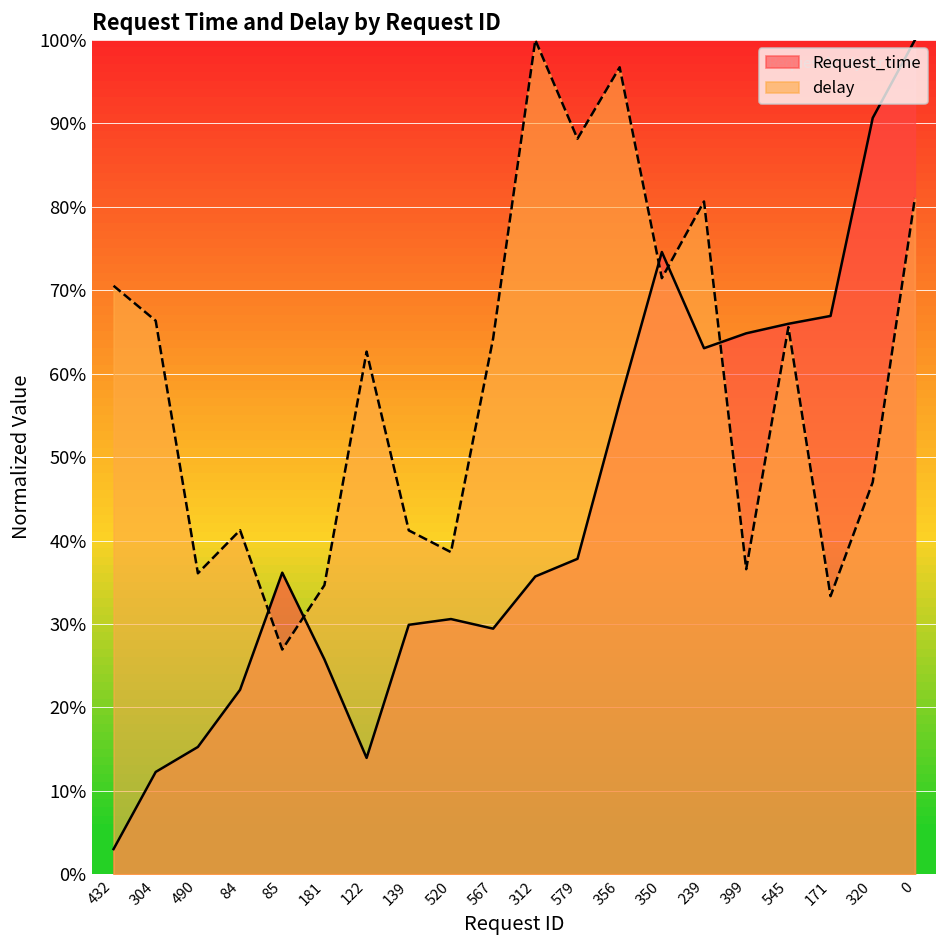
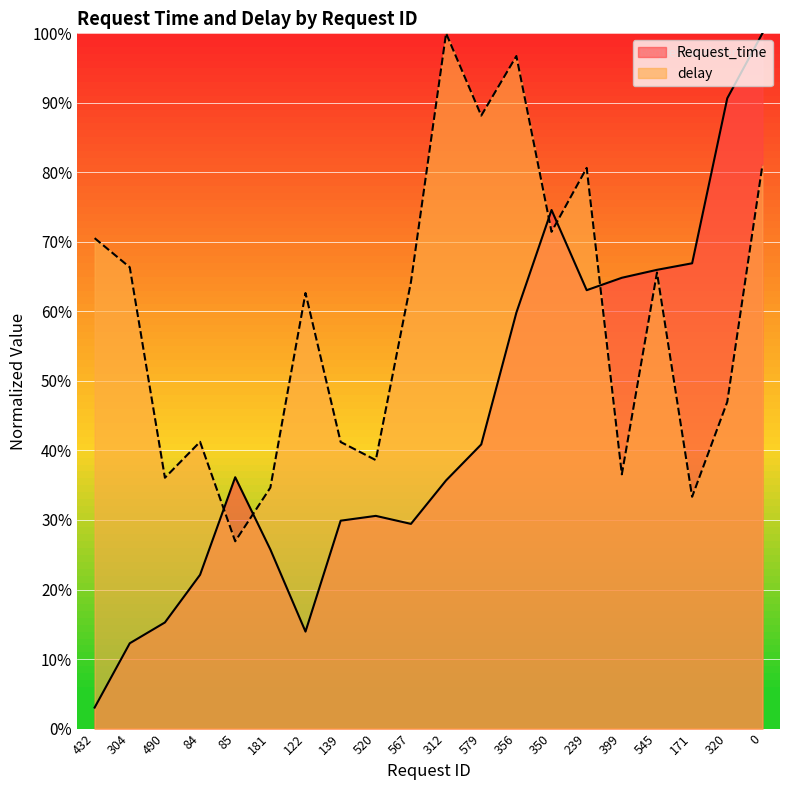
  {
    "Request_time": {
      "432": "3%",
      "304": "12%",
      "490": "15%",
      "84": "22%",
      "85": "36%",
      "181": "26%",
      "122": "14%",
      "139": "30%",
      "520": "31%",
      "567": "29%",
      "312": "36%",
-     "579": "38%",
-     "356": "57%",
+     "579": "41%",
+     "356": "60%",
      "350": "75%",
      "239": "63%",
      "399": "65%",
      "545": "66%",
      "171": "67%",
      "320": "91%",
      "0": "100%"
    },
    "delay": {
      "432": "71%",
      "304": "66%",
      "490": "36%",
      "84": "41%",
      "85": "27%",
      "181": "35%",
      "122": "63%",
      "139": "41%",
      "520": "39%",
      "567": "64%",
      "312": "100%",
      "579": "88%",
      "356": "97%",
      "350": "71%",
      "239": "81%",
      "399": "37%",
      "545": "66%",
      "171": "33%",
      "320": "47%",
      "0": "81%"
    }
  }
